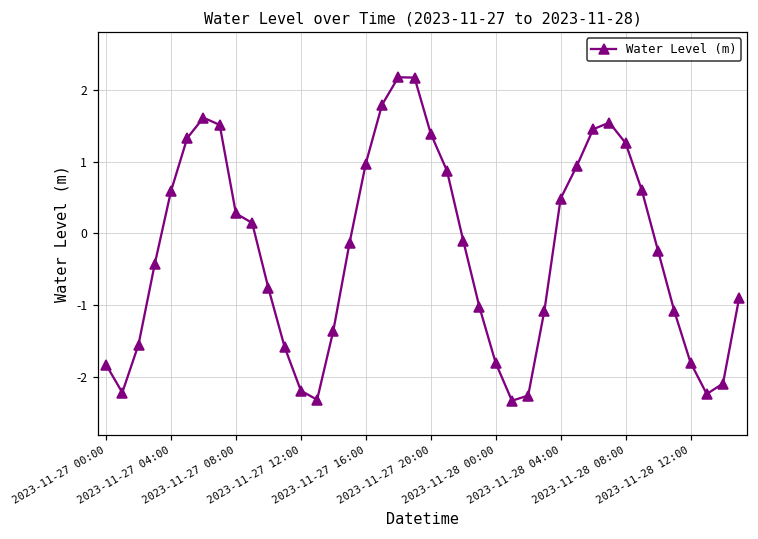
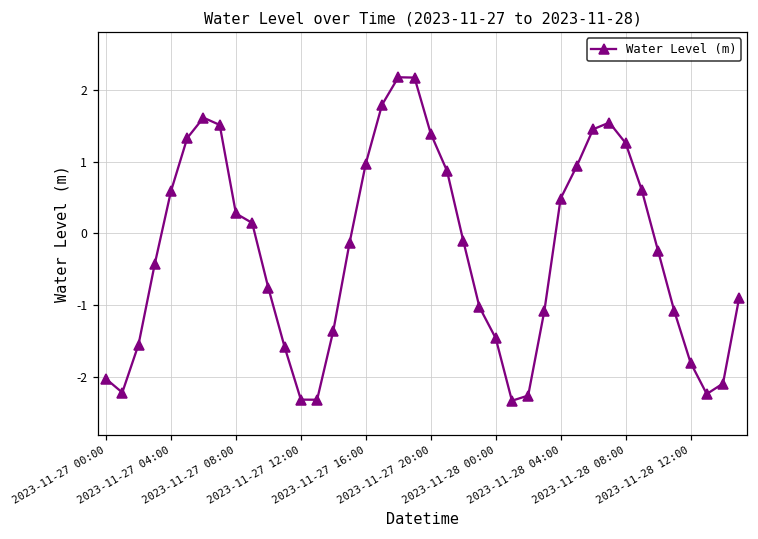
  {
-   "2023-11-27 00:00": -1.8,
+   "2023-11-27 00:00": -2.0,
    "2023-11-27 04:00": 0.6,
    "2023-11-27 08:00": 0.3,
-   "2023-11-27 12:00": -2.2,
+   "2023-11-27 12:00": -2.3,
    "2023-11-27 16:00": 1.0,
    "2023-11-27 20:00": 1.4,
-   "2023-11-28 00:00": -1.8,
+   "2023-11-28 00:00": -1.5,
    "2023-11-28 04:00": 0.5,
    "2023-11-28 08:00": 1.3,
    "2023-11-28 12:00": -1.8
  }
